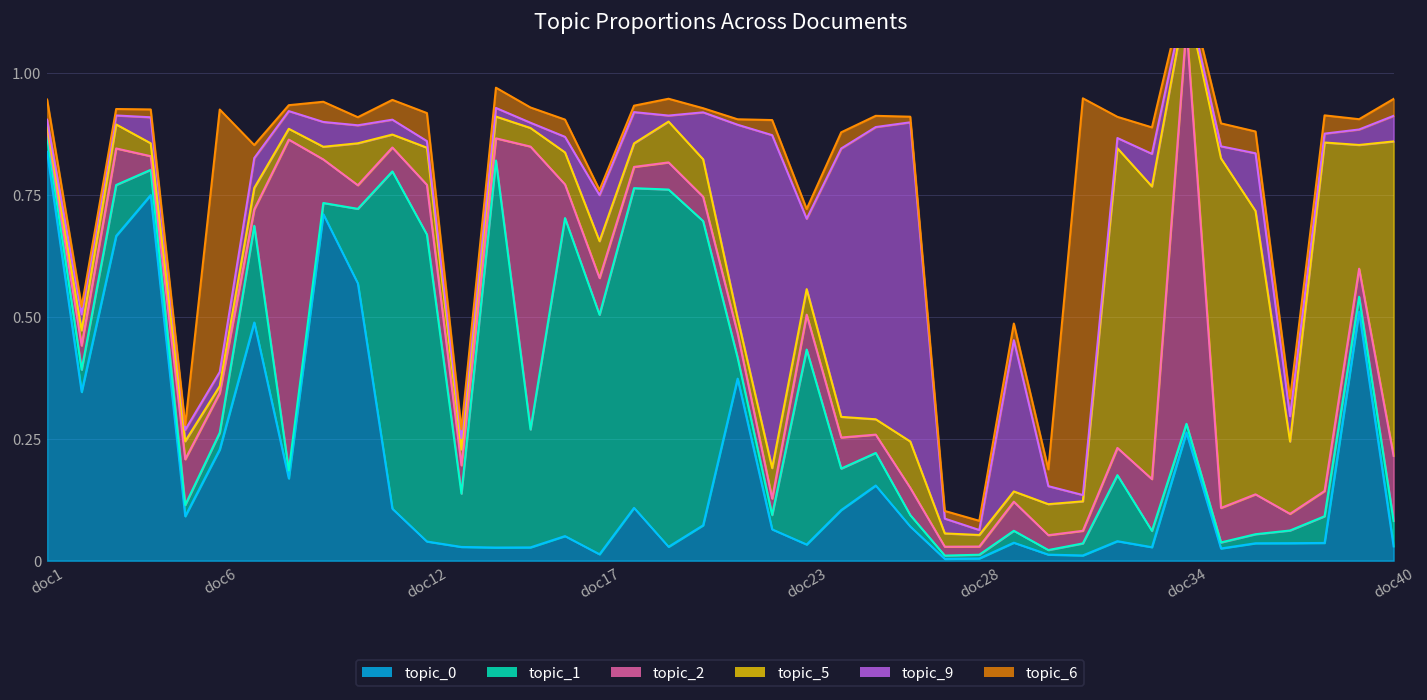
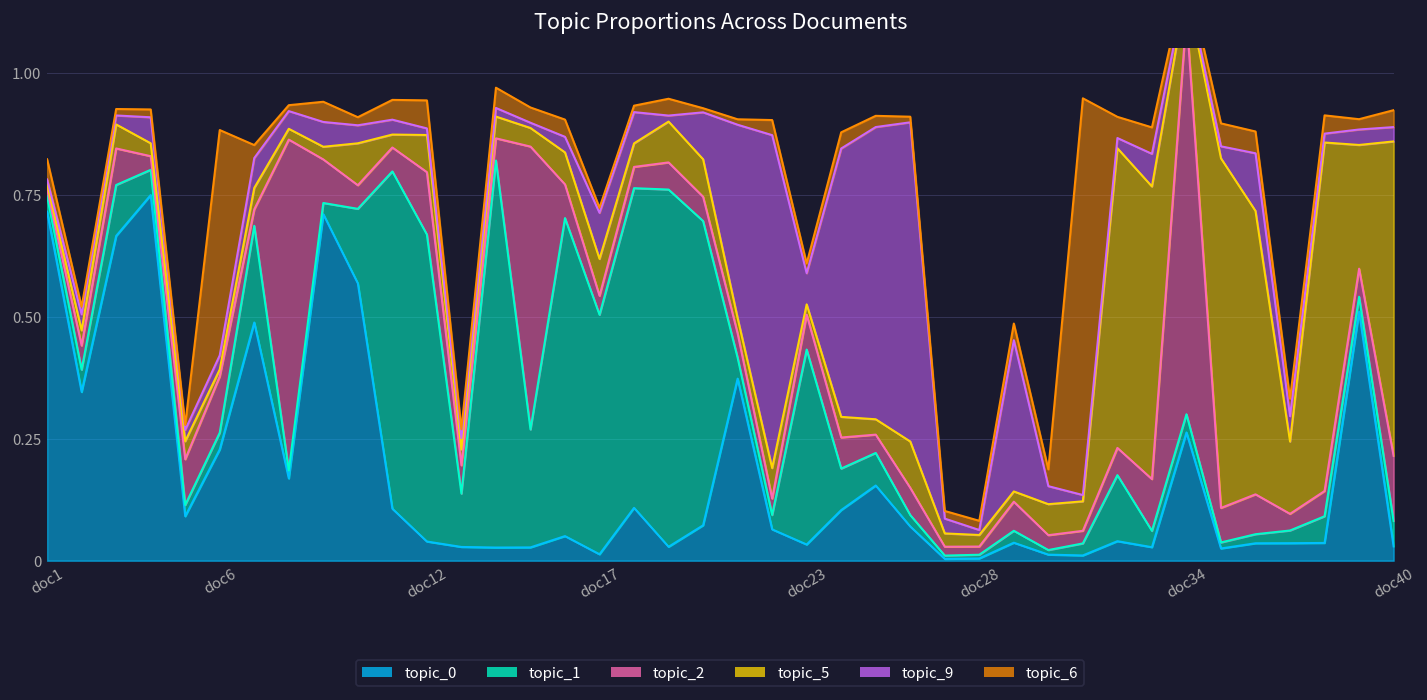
  {
    "topic_0": {
-     "doc1": 0.84,
+     "doc1": 0.72,
      "doc6": 0.23,
      "doc12": 0.04,
      "doc17": 0.01,
      "doc23": 0.03,
      "doc28": 0.00,
      "doc34": 0.26,
      "doc40": 0.03
    },
    "topic_1": {
      "doc1": 0.03,
      "doc6": 0.03,
      "doc12": 0.63,
      "doc17": 0.49,
      "doc23": 0.40,
      "doc28": 0.01,
-     "doc34": 0.02,
+     "doc34": 0.04,
      "doc40": 0.05
    },
    "topic_2": {
      "doc1": 0.01,
-     "doc6": 0.08,
-     "doc12": 0.10,
-     "doc17": 0.08,
+     "doc6": 0.12,
+     "doc12": 0.13,
+     "doc17": 0.04,
      "doc23": 0.07,
      "doc28": 0.02,
      "doc40": 0.13
    },
    "topic_5": {
      "doc1": 0.01,
      "doc6": 0.01,
      "doc12": 0.08,
      "doc17": 0.08,
-     "doc23": 0.05,
+     "doc23": 0.02,
      "doc28": 0.02,
      "doc40": 0.64
    },
    "topic_9": {
      "doc1": 0.01,
      "doc6": 0.03,
      "doc12": 0.01,
      "doc17": 0.09,
-     "doc23": 0.14,
+     "doc23": 0.06,
      "doc28": 0.01,
-     "doc40": 0.05
+     "doc40": 0.03
    },
    "topic_6": {
      "doc1": 0.04,
-     "doc6": 0.54,
+     "doc6": 0.46,
      "doc12": 0.06,
      "doc17": 0.01,
      "doc23": 0.02,
      "doc28": 0.02,
      "doc40": 0.03
    }
  }
